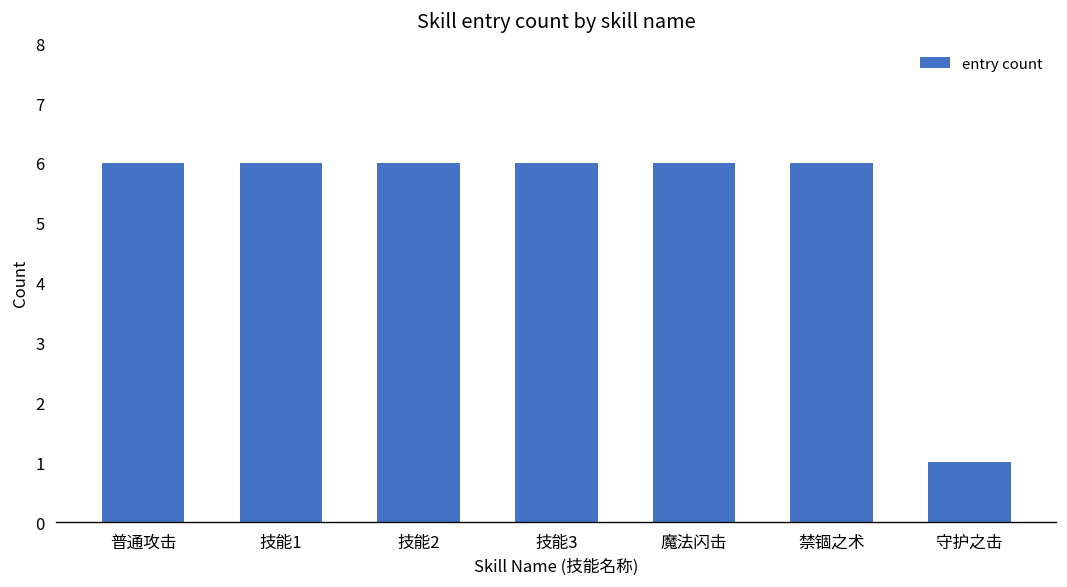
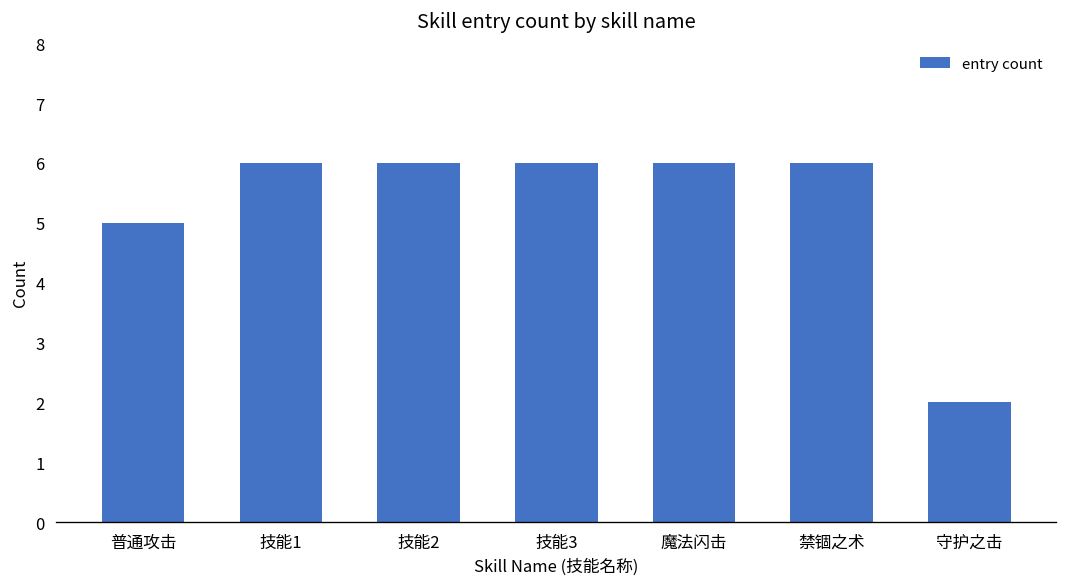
  {
-   "普通攻击": 6,
+   "普通攻击": 5,
    "技能1": 6,
    "技能2": 6,
    "技能3": 6,
    "魔法闪击": 6,
    "禁锢之术": 6,
-   "守护之击": 1
+   "守护之击": 2
  }
